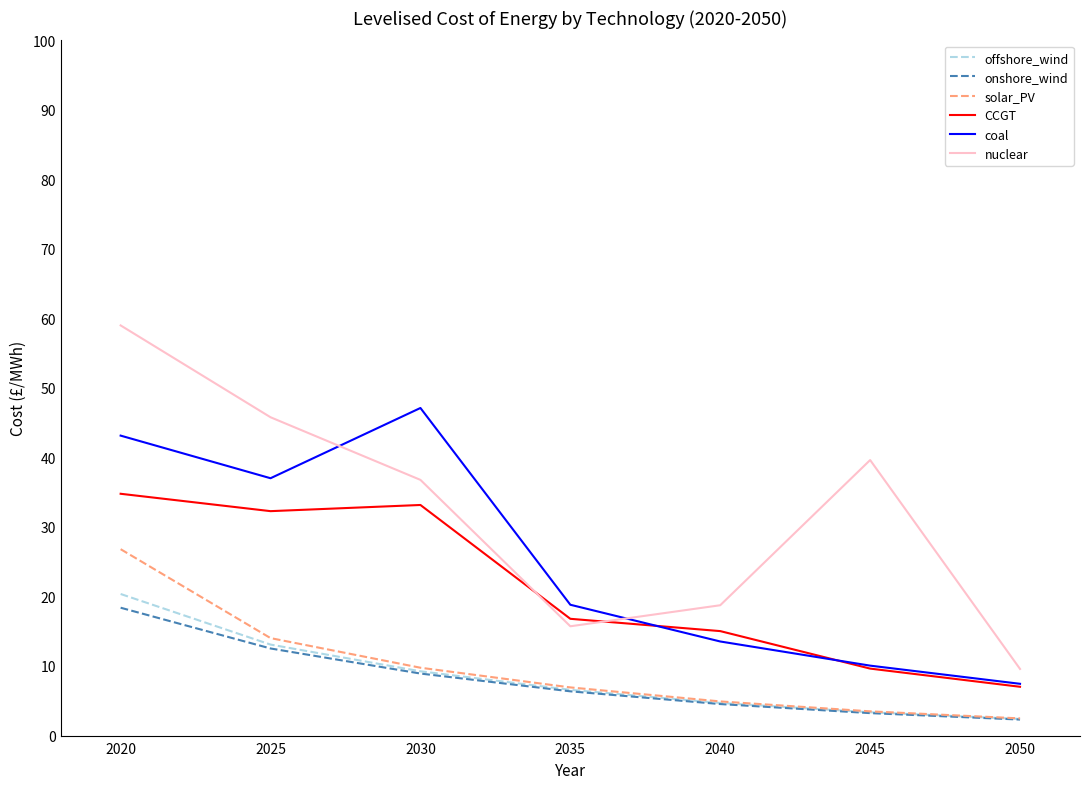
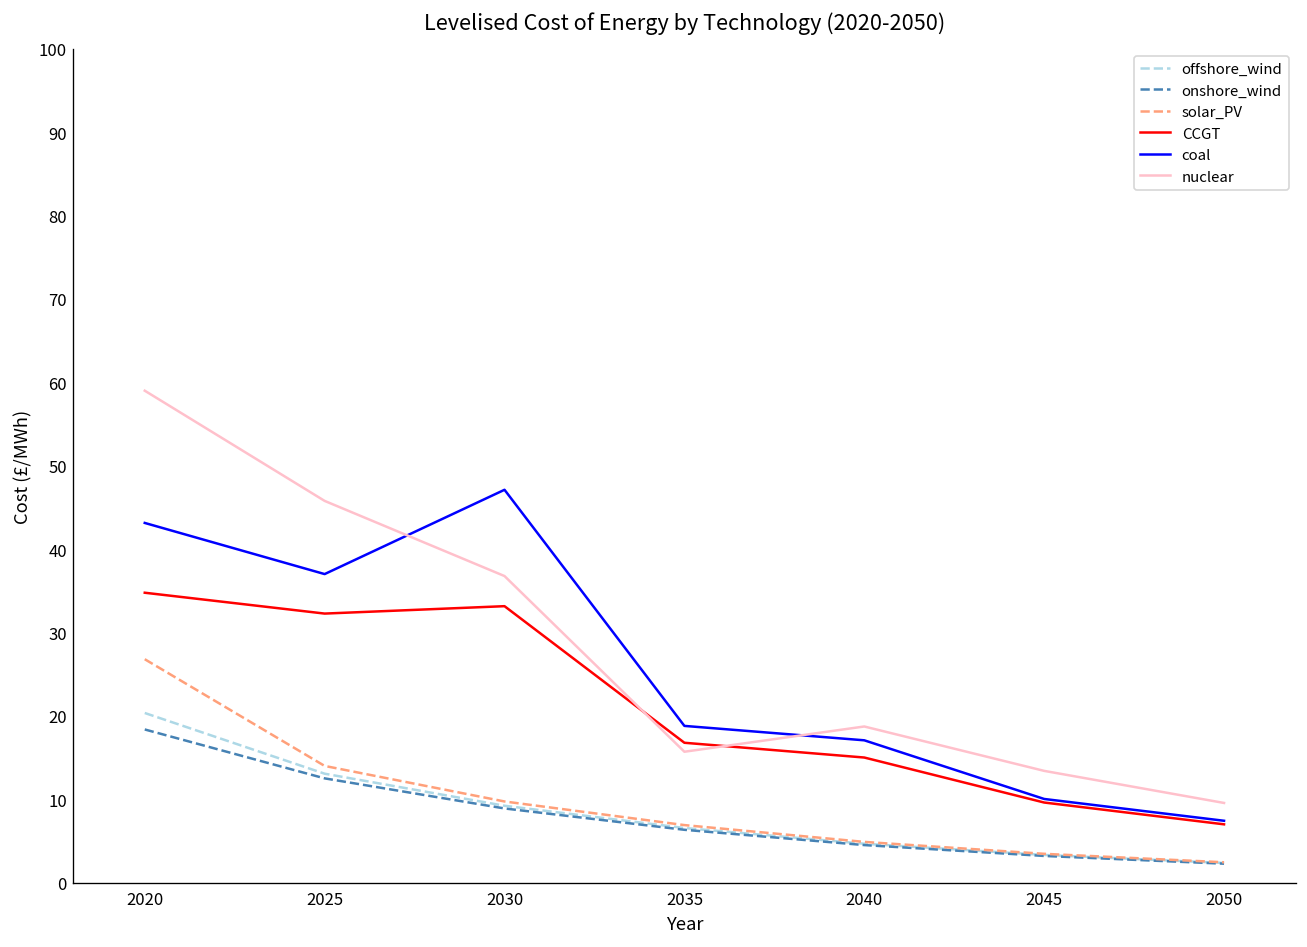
  {
    "offshore_wind": {
      "2020": 20,
      "2025": 13
    },
    "onshore_wind": {
      "2020": 18,
      "2025": 13
    },
    "solar_PV": {
      "2020": 27,
      "2025": 14,
      "2030": 10
    },
    "CCGT": {
      "2020": 35,
      "2025": 32,
      "2030": 33,
      "2035": 17,
      "2040": 15,
      "2045": 10,
      "2050": 7
    },
    "coal": {
      "2020": 43,
      "2025": 37,
      "2030": 47,
      "2035": 19,
-     "2040": 14,
+     "2040": 17,
      "2045": 10,
      "2050": 7
    },
    "nuclear": {
      "2020": 59,
      "2025": 46,
      "2030": 37,
      "2035": 16,
      "2040": 19,
-     "2045": 40,
+     "2045": 13,
      "2050": 10
    }
  }
